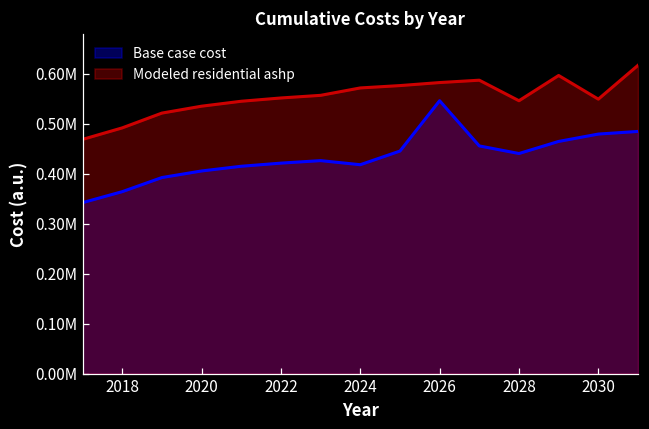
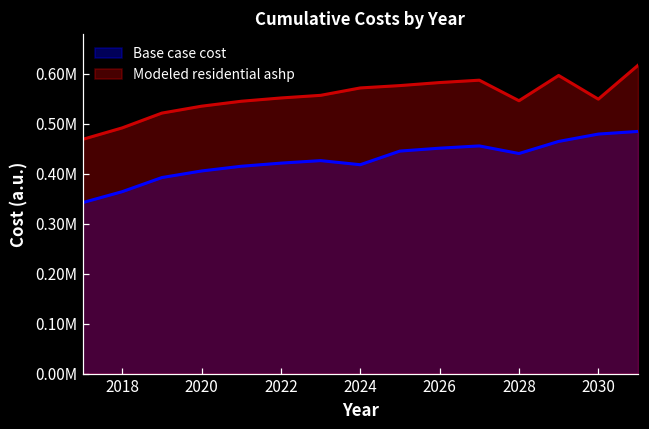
  {
    "Base case cost": {
      "2018": 360000,
      "2020": 410000,
      "2022": 420000,
      "2024": 420000,
-     "2026": 550000,
+     "2026": 450000,
      "2028": 440000,
      "2030": 480000
    },
    "Modeled residential ashp": {
      "2018": 490000,
      "2020": 540000,
      "2022": 550000,
      "2024": 570000,
      "2026": 580000,
      "2028": 550000,
      "2030": 550000
    }
  }
